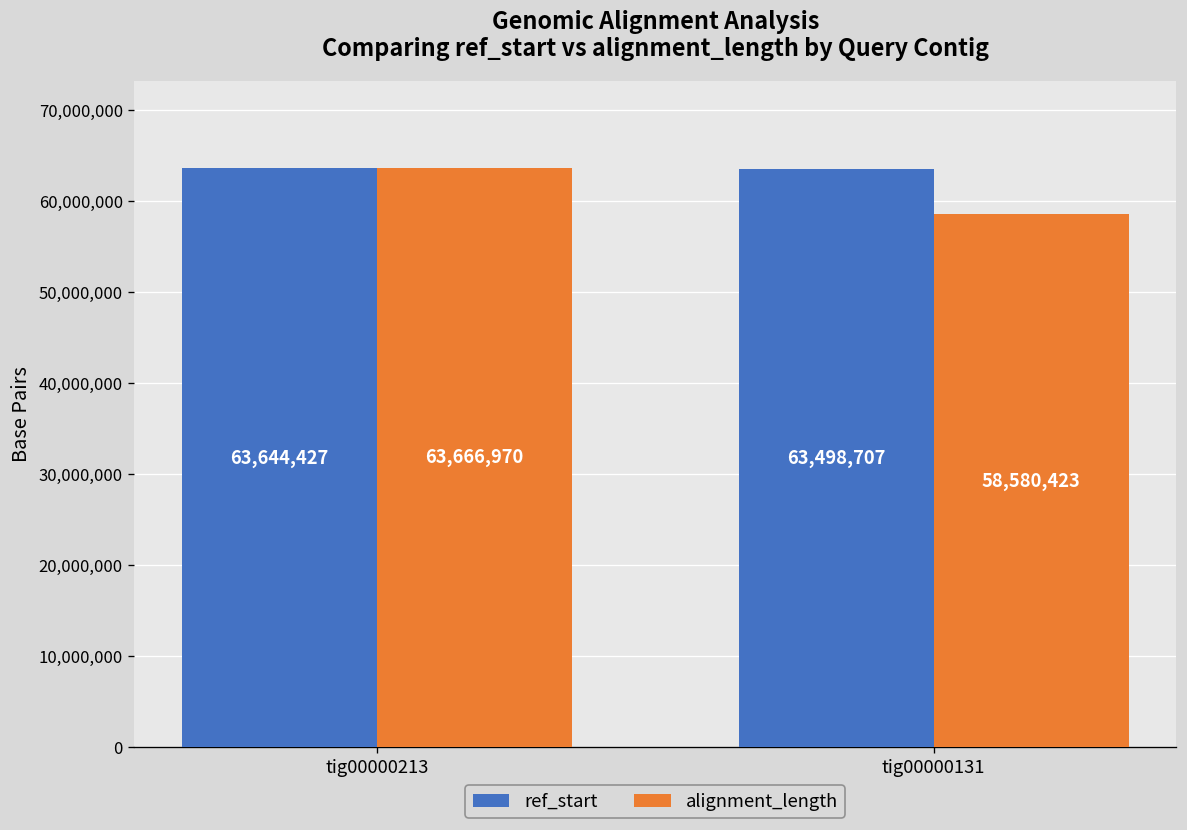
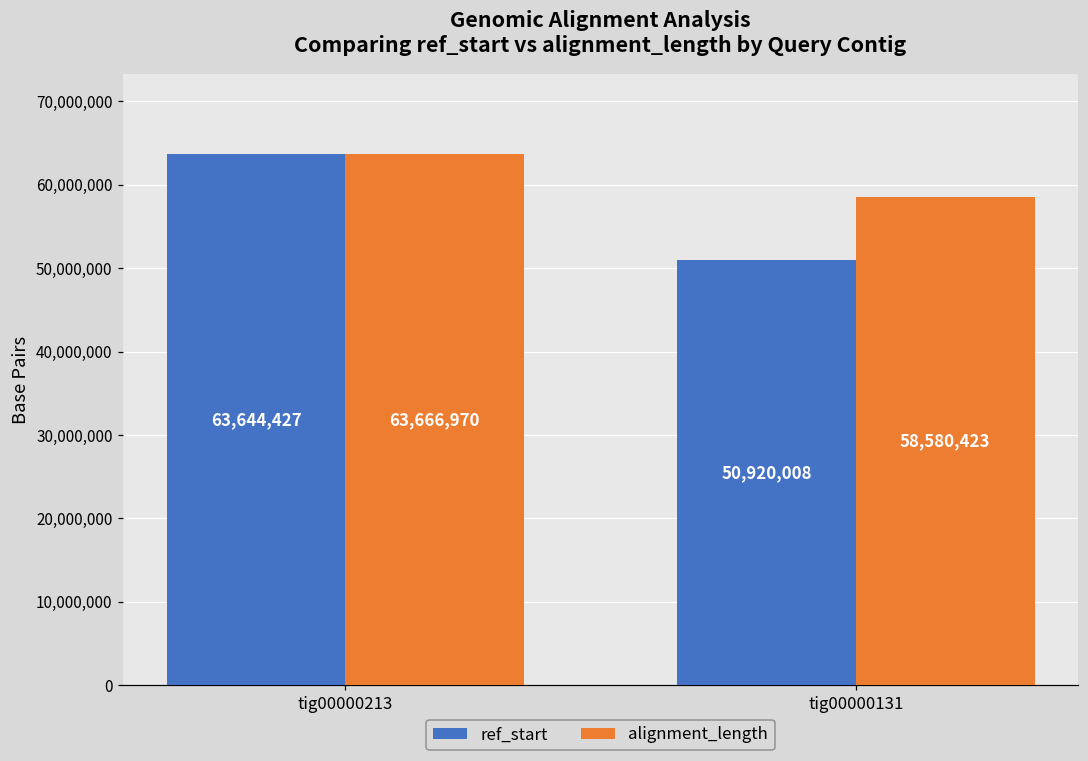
  {
    "ref_start": {
      "tig00000213": "63,644,427",
-     "tig00000131": "63,498,707"
+     "tig00000131": "50,920,008"
    },
    "alignment_length": {
      "tig00000213": "63,666,970",
      "tig00000131": "58,580,423"
    }
  }
